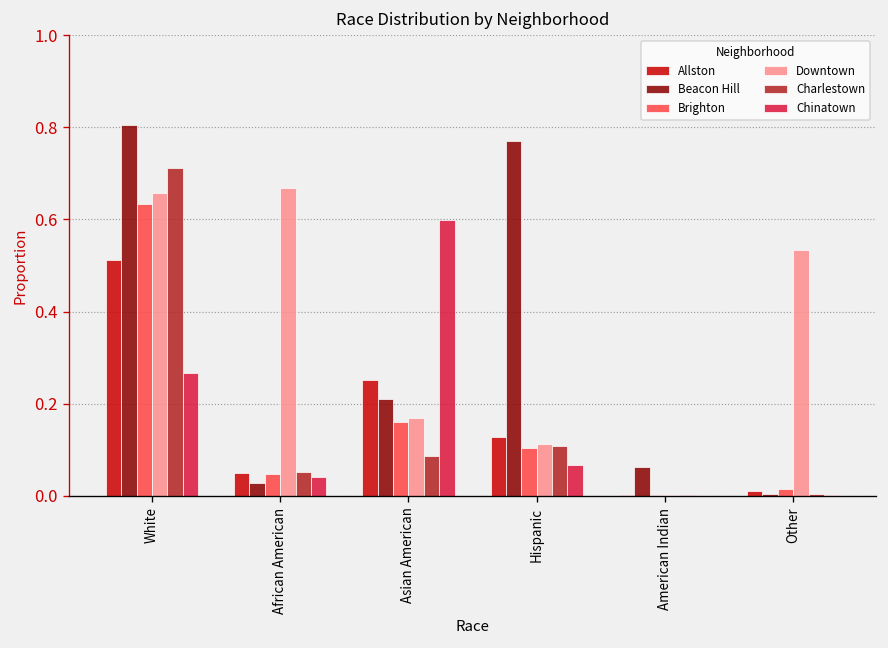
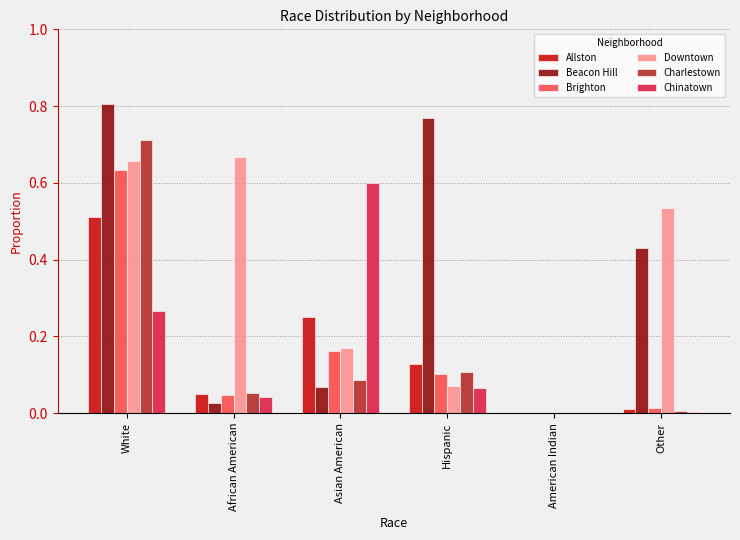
  {
    "Beacon Hill": {
      "White": 0.81,
      "African American": 0.03,
-     "Asian American": 0.21,
+     "Asian American": 0.07,
      "Hispanic": 0.77,
-     "American Indian": 0.06,
-     "Other": 0.00
+     "American Indian": 0.00,
+     "Other": 0.43
    },
    "Downtown": {
      "White": 0.66,
      "African American": 0.67,
      "Asian American": 0.17,
-     "Hispanic": 0.11,
+     "Hispanic": 0.07,
      "Other": 0.53
    }
  }
